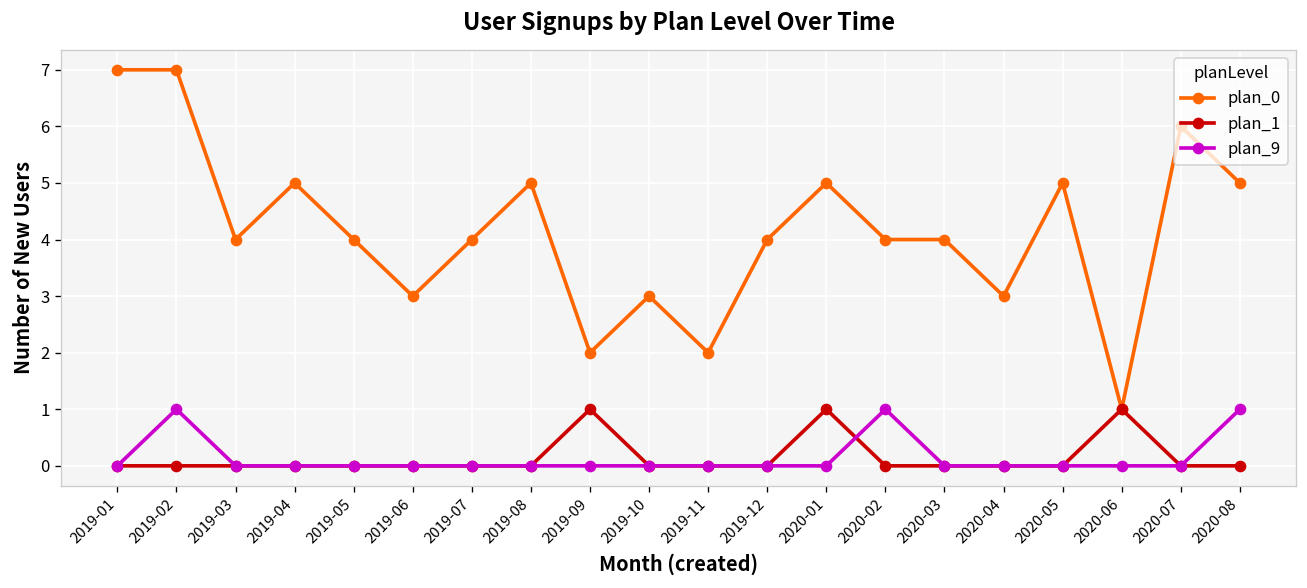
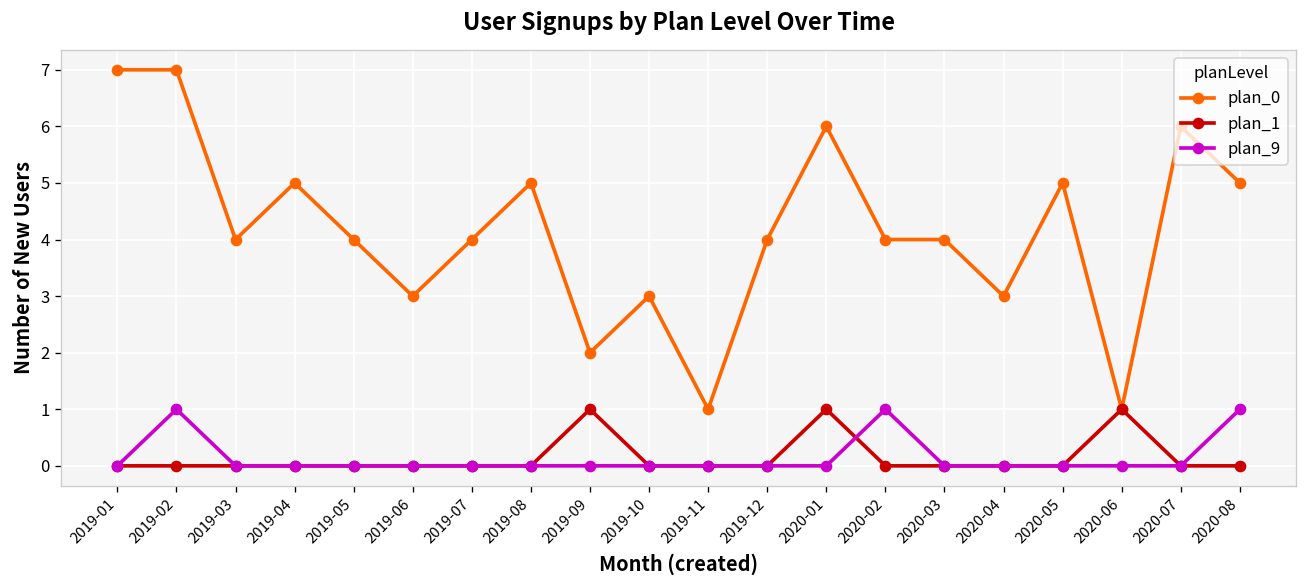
  {
    "plan_0": {
      "2019-01": 7,
      "2019-02": 7,
      "2019-03": 4,
      "2019-04": 5,
      "2019-05": 4,
      "2019-06": 3,
      "2019-07": 4,
      "2019-08": 5,
      "2019-09": 2,
      "2019-10": 3,
-     "2019-11": 2,
+     "2019-11": 1,
      "2019-12": 4,
-     "2020-01": 5,
+     "2020-01": 6,
      "2020-02": 4,
      "2020-03": 4,
      "2020-04": 3,
      "2020-05": 5,
      "2020-08": 5
    },
    "plan_1": {
      "2019-02": 0,
      "2019-09": 1,
      "2020-01": 1,
      "2020-02": 0,
      "2020-08": 0
    },
    "plan_9": {
      "2019-02": 1,
      "2019-09": 0,
      "2020-01": 0,
      "2020-02": 1,
      "2020-06": 0,
      "2020-08": 1
    }
  }
